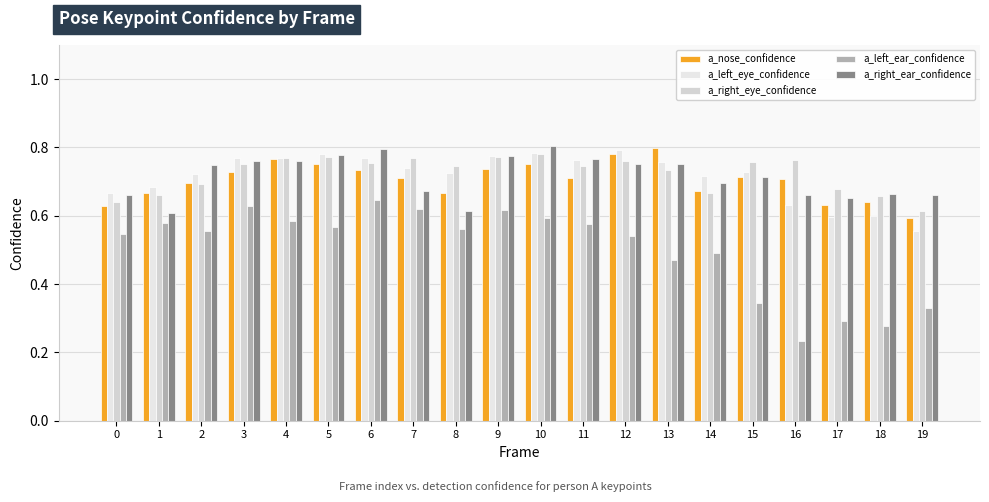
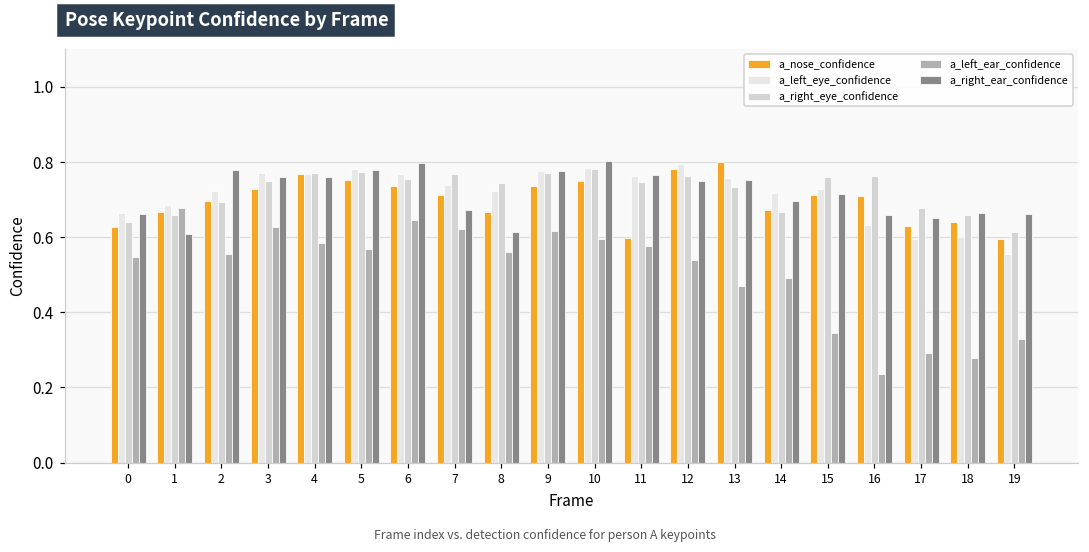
  {
    "a_nose_confidence": {
      "0": 0.63,
      "1": 0.67,
      "2": 0.70,
      "3": 0.73,
      "4": 0.77,
      "5": 0.75,
      "6": 0.73,
      "7": 0.71,
      "8": 0.67,
      "9": 0.74,
      "10": 0.75,
-     "11": 0.71,
+     "11": 0.60,
      "12": 0.78,
      "13": 0.80,
      "14": 0.67,
      "15": 0.71,
      "16": 0.71,
      "17": 0.63,
      "18": 0.64,
      "19": 0.59
    },
    "a_left_ear_confidence": {
      "0": 0.55,
-     "1": 0.58,
+     "1": 0.68,
      "2": 0.55,
      "3": 0.63,
      "4": 0.59,
      "5": 0.57,
      "6": 0.65,
      "7": 0.62,
      "8": 0.56,
      "9": 0.62,
      "10": 0.59,
      "11": 0.58,
      "12": 0.54,
      "13": 0.47,
      "14": 0.49,
      "15": 0.34,
      "16": 0.23,
      "17": 0.29,
      "18": 0.28,
      "19": 0.33
    },
    "a_right_ear_confidence": {
      "0": 0.66,
      "1": 0.61,
-     "2": 0.75,
+     "2": 0.78,
      "3": 0.76,
      "4": 0.76,
      "5": 0.78,
      "6": 0.80,
      "7": 0.67,
      "8": 0.61,
      "9": 0.78,
      "10": 0.80,
      "11": 0.77,
      "12": 0.75,
      "13": 0.75,
      "14": 0.70,
      "15": 0.71,
      "16": 0.66,
      "17": 0.65,
      "18": 0.66,
      "19": 0.66
    }
  }
